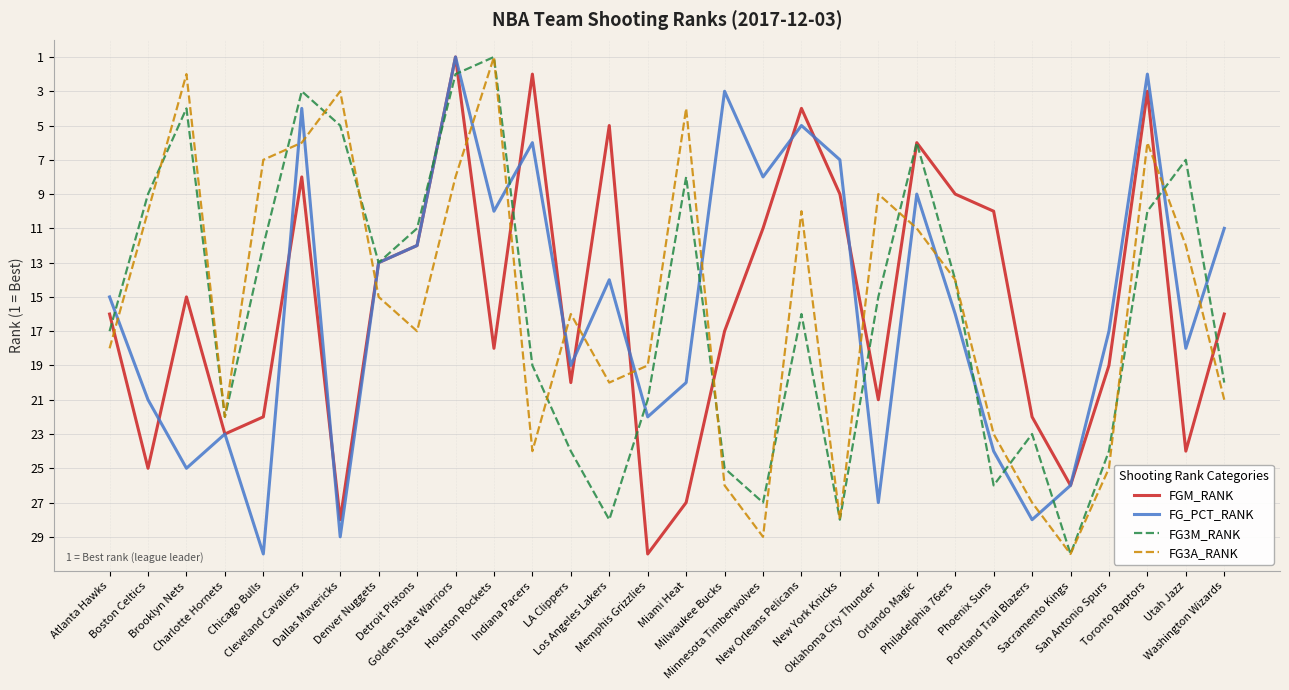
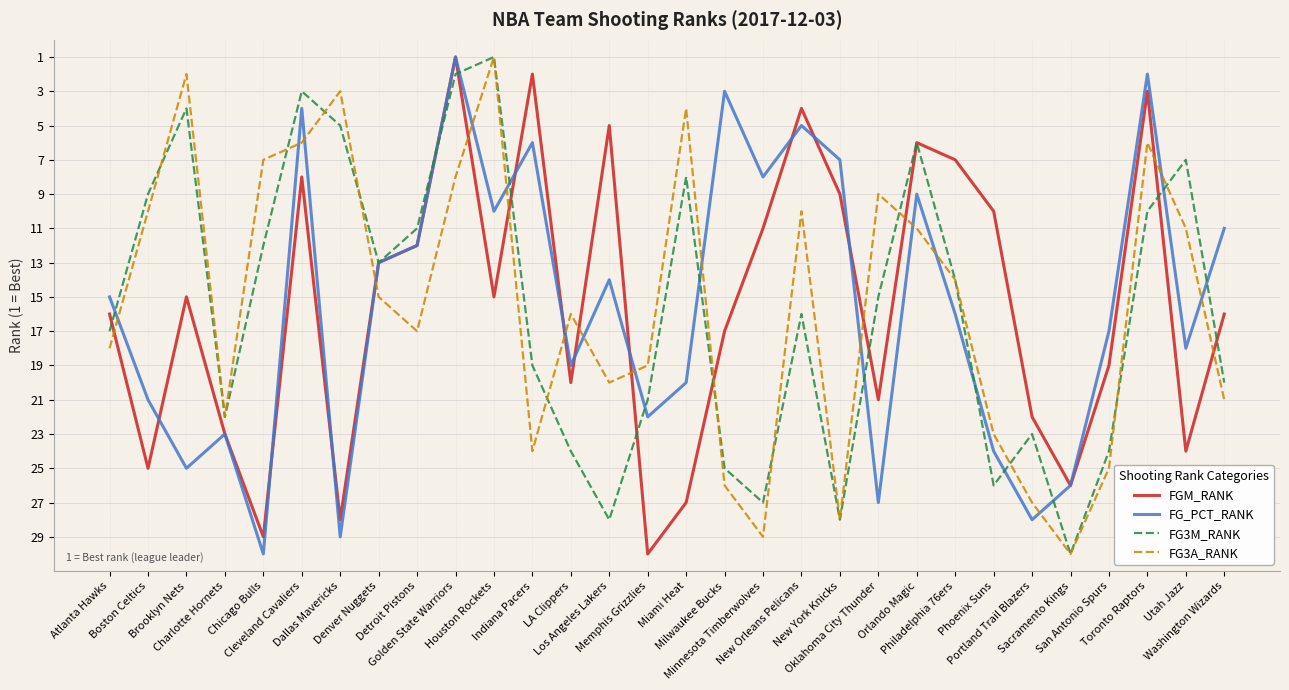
  {
    "FGM_RANK": {
      "Atlanta Hawks": 16,
      "Boston Celtics": 25,
      "Brooklyn Nets": 15,
-     "Chicago Bulls": 22,
+     "Chicago Bulls": 29,
      "Cleveland Cavaliers": 8,
      "Dallas Mavericks": 28,
-     "Houston Rockets": 18,
+     "Houston Rockets": 15,
      "Indiana Pacers": 2,
      "LA Clippers": 20,
      "Los Angeles Lakers": 5,
      "Memphis Grizzlies": 30,
      "Miami Heat": 27,
      "Milwaukee Bucks": 17,
      "Minnesota Timberwolves": 11,
      "New Orleans Pelicans": 4,
      "New York Knicks": 9,
      "Oklahoma City Thunder": 21,
-     "Philadelphia 76ers": 9,
+     "Philadelphia 76ers": 7,
      "Phoenix Suns": 10,
      "Portland Trail Blazers": 22,
      "San Antonio Spurs": 19,
      "Toronto Raptors": 3,
      "Utah Jazz": 24,
      "Washington Wizards": 16
    },
    "FG_PCT_RANK": {
      "Atlanta Hawks": 15,
      "Boston Celtics": 21,
      "Brooklyn Nets": 25,
      "Chicago Bulls": 30,
      "Cleveland Cavaliers": 4,
      "Dallas Mavericks": 29,
      "Houston Rockets": 10,
      "Indiana Pacers": 6,
      "LA Clippers": 19,
      "Los Angeles Lakers": 14,
      "Memphis Grizzlies": 22,
      "Miami Heat": 20,
      "Milwaukee Bucks": 3,
      "Minnesota Timberwolves": 8,
      "New Orleans Pelicans": 5,
      "New York Knicks": 7,
      "Oklahoma City Thunder": 27,
      "Orlando Magic": 9,
      "Philadelphia 76ers": 16,
      "Phoenix Suns": 24,
      "Portland Trail Blazers": 28,
      "San Antonio Spurs": 17,
      "Toronto Raptors": 2,
      "Utah Jazz": 18,
      "Washington Wizards": 11
    },
    "FG3M_RANK": {
      "Atlanta Hawks": 17,
      "Boston Celtics": 9,
      "Brooklyn Nets": 4,
      "Chicago Bulls": 12,
      "Cleveland Cavaliers": 3,
      "Dallas Mavericks": 5,
      "Detroit Pistons": 11,
      "Golden State Warriors": 2,
      "Indiana Pacers": 19,
      "LA Clippers": 24,
      "Los Angeles Lakers": 28,
      "Memphis Grizzlies": 21,
      "Miami Heat": 8,
      "Milwaukee Bucks": 25,
      "Minnesota Timberwolves": 27,
      "New Orleans Pelicans": 16,
      "Oklahoma City Thunder": 15,
      "Phoenix Suns": 26,
      "Portland Trail Blazers": 23,
      "San Antonio Spurs": 24,
      "Toronto Raptors": 10,
      "Utah Jazz": 7,
      "Washington Wizards": 20
    },
    "FG3A_RANK": {
      "Atlanta Hawks": 18,
      "Boston Celtics": 10,
      "Brooklyn Nets": 2,
      "Chicago Bulls": 7,
      "Cleveland Cavaliers": 6,
      "Dallas Mavericks": 3,
      "Denver Nuggets": 15,
      "Detroit Pistons": 17,
      "Golden State Warriors": 8,
      "Indiana Pacers": 24,
      "LA Clippers": 16,
      "Los Angeles Lakers": 20,
      "Memphis Grizzlies": 19,
      "Miami Heat": 4,
      "Milwaukee Bucks": 26,
      "Minnesota Timberwolves": 29,
      "New Orleans Pelicans": 10,
      "Oklahoma City Thunder": 9,
      "Orlando Magic": 11,
      "Phoenix Suns": 23,
      "Portland Trail Blazers": 27,
      "San Antonio Spurs": 25,
      "Toronto Raptors": 6,
-     "Utah Jazz": 12,
+     "Utah Jazz": 11,
      "Washington Wizards": 21
    }
  }
